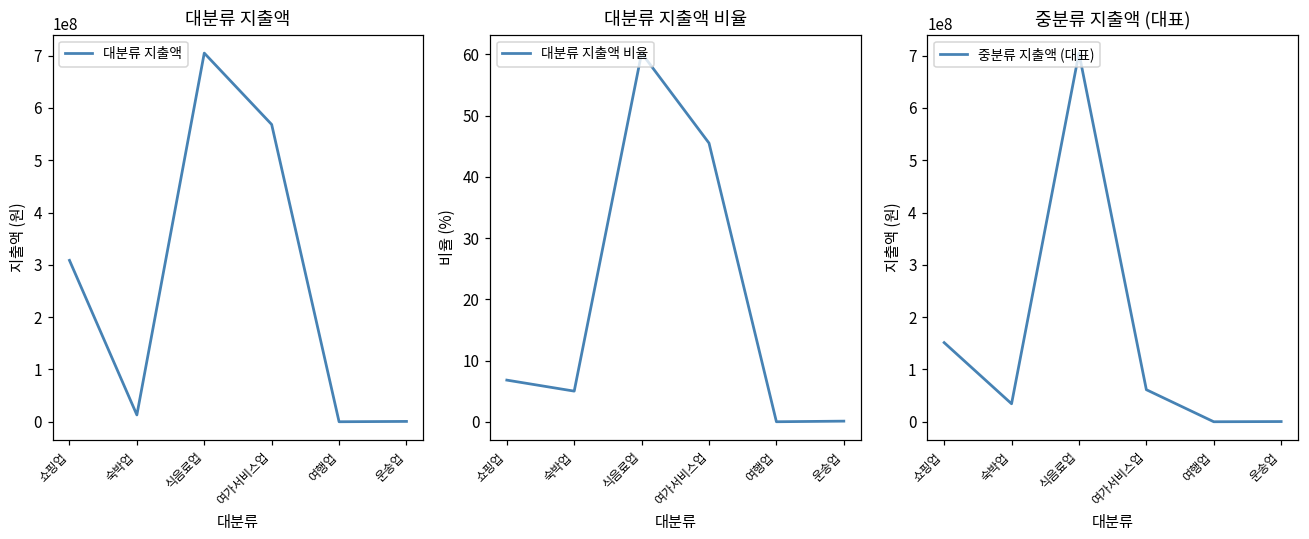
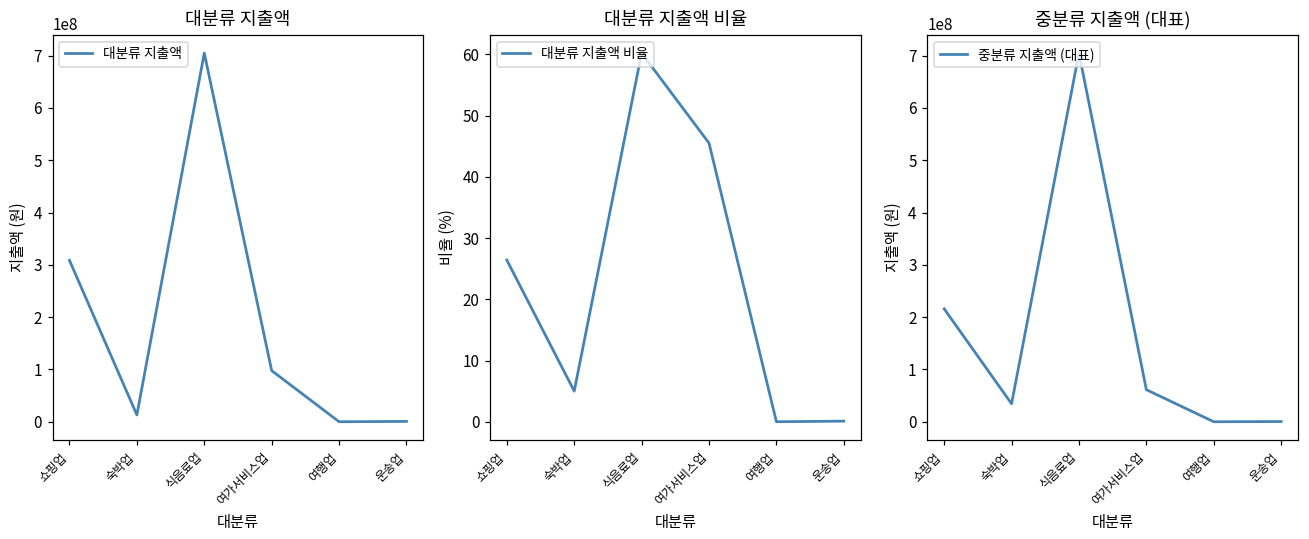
  {
    "대분류 지출액": {
      "쇼핑업": 310000000,
      "숙박업": 10000000,
      "식음료업": 700000000,
-     "여가서비스업": 570000000,
+     "여가서비스업": 100000000,
      "여행업": 0,
      "운송업": 0
    },
    "대분류 지출액 비율": {
-     "쇼핑업": 7,
+     "쇼핑업": 26,
      "숙박업": 5,
      "여가서비스업": 46,
      "여행업": 0,
      "운송업": 0
    },
    "중분류 지출액 (대표)": {
-     "쇼핑업": 150000000,
+     "쇼핑업": 220000000,
      "숙박업": 30000000,
      "여가서비스업": 60000000,
      "여행업": 0,
      "운송업": 0
    }
  }
